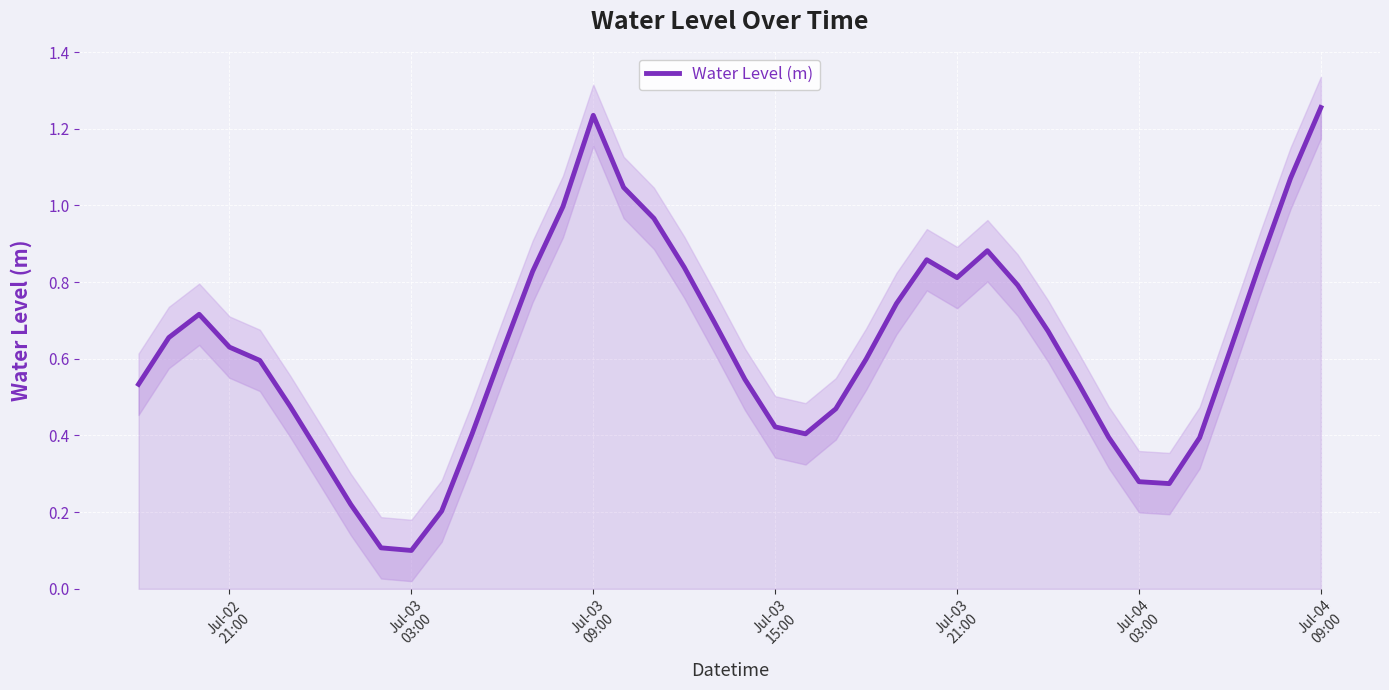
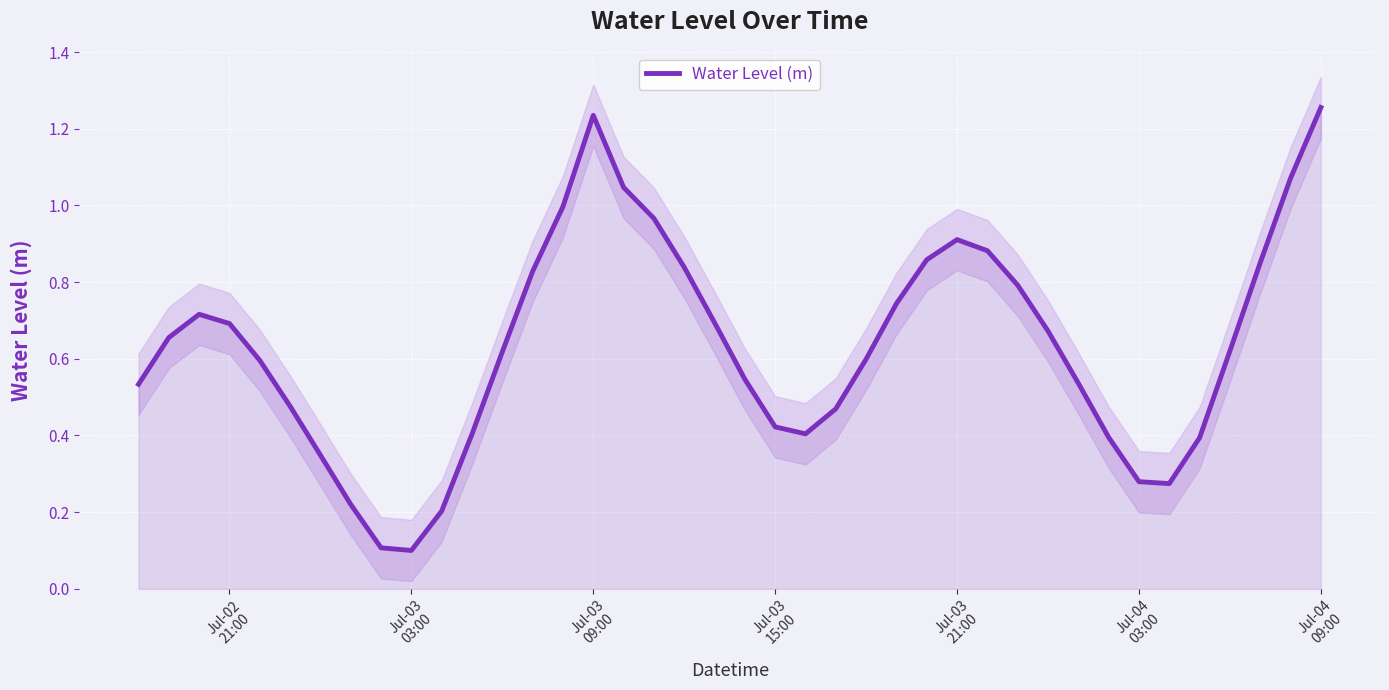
  {
    "Water Level (m)": {
-     "Jul-02 21:00": 0.63,
+     "Jul-02 21:00": 0.69,
      "Jul-03 03:00": 0.10,
      "Jul-03 09:00": 1.23,
      "Jul-03 15:00": 0.42,
-     "Jul-03 21:00": 0.81,
+     "Jul-03 21:00": 0.91,
      "Jul-04 03:00": 0.28,
      "Jul-04 09:00": 1.26
    }
  }
